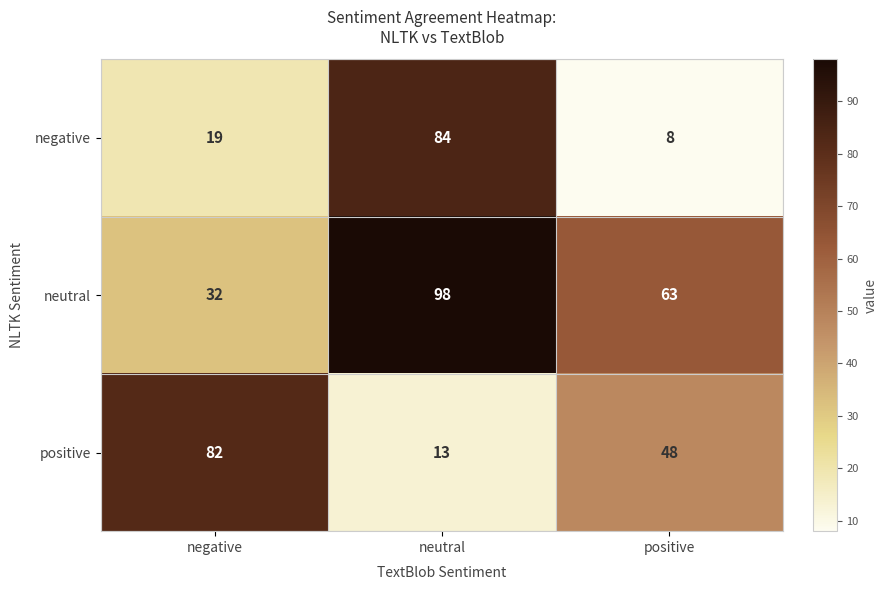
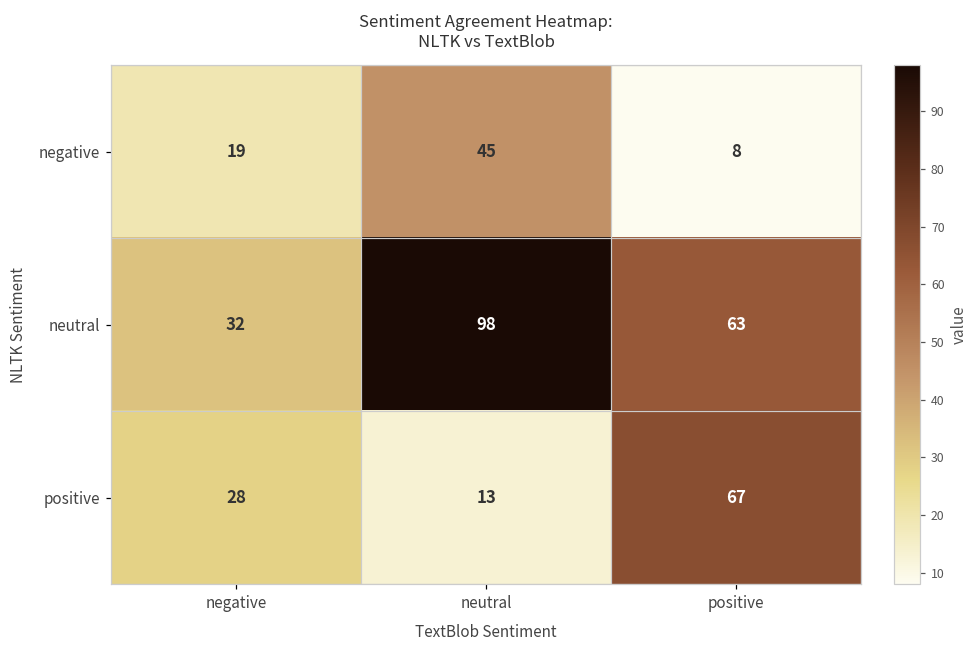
  {
    "negative": {
      "negative": 19,
-     "neutral": 84,
+     "neutral": 45,
      "positive": 8
    },
    "neutral": {
      "negative": 32,
      "neutral": 98,
      "positive": 63
    },
    "positive": {
-     "negative": 82,
+     "negative": 28,
      "neutral": 13,
-     "positive": 48
+     "positive": 67
    }
  }
